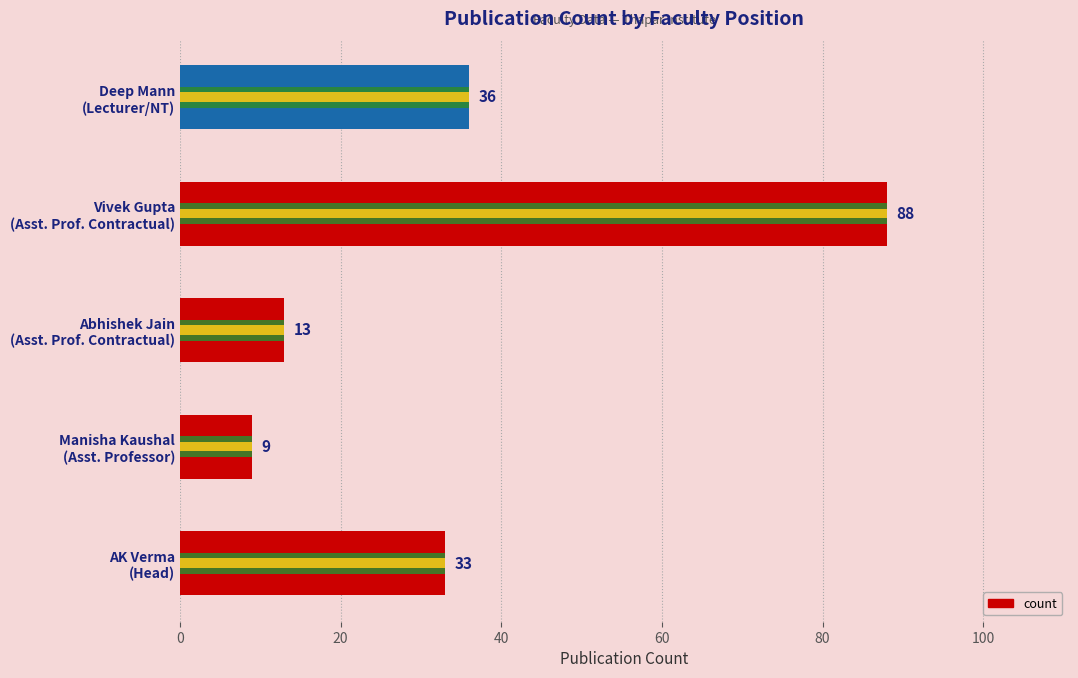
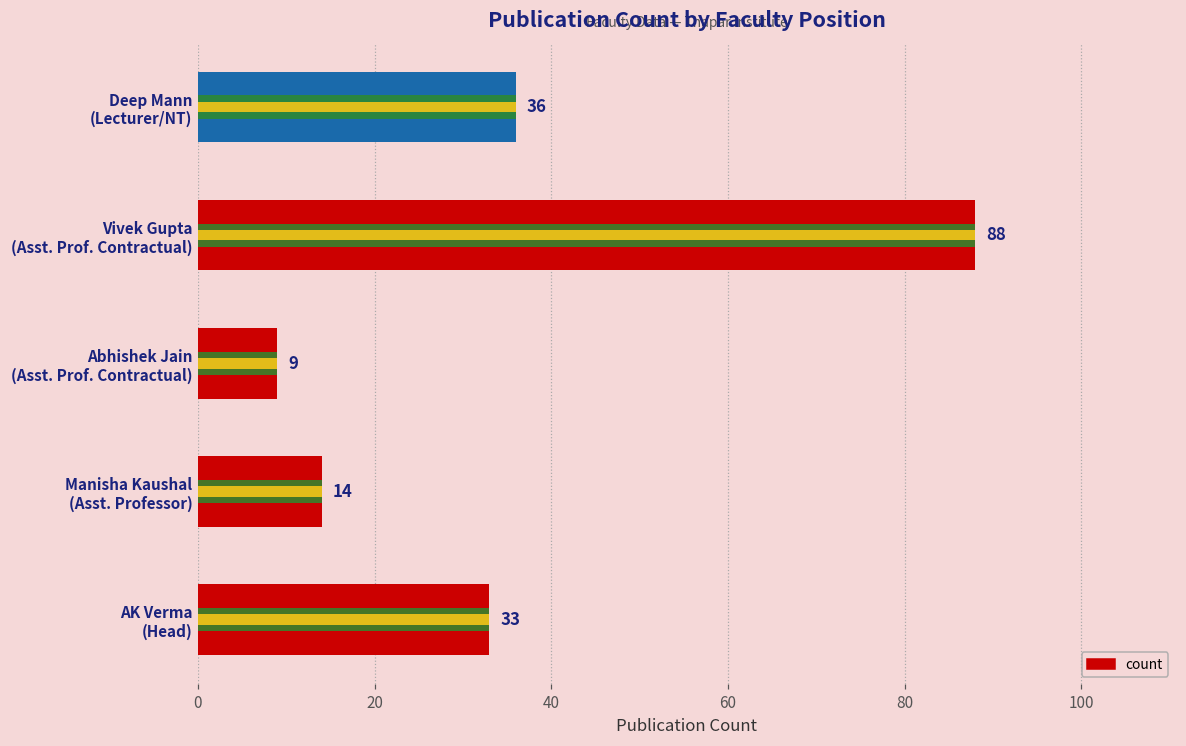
  {
    "count": {
      "Deep Mann (Lecturer/NT)": 36,
      "Vivek Gupta (Asst. Prof. Contractual)": 88,
-     "Abhishek Jain (Asst. Prof. Contractual)": 13,
-     "Manisha Kaushal (Asst. Professor)": 9,
+     "Abhishek Jain (Asst. Prof. Contractual)": 9,
+     "Manisha Kaushal (Asst. Professor)": 14,
      "AK Verma (Head)": 33
    }
  }
